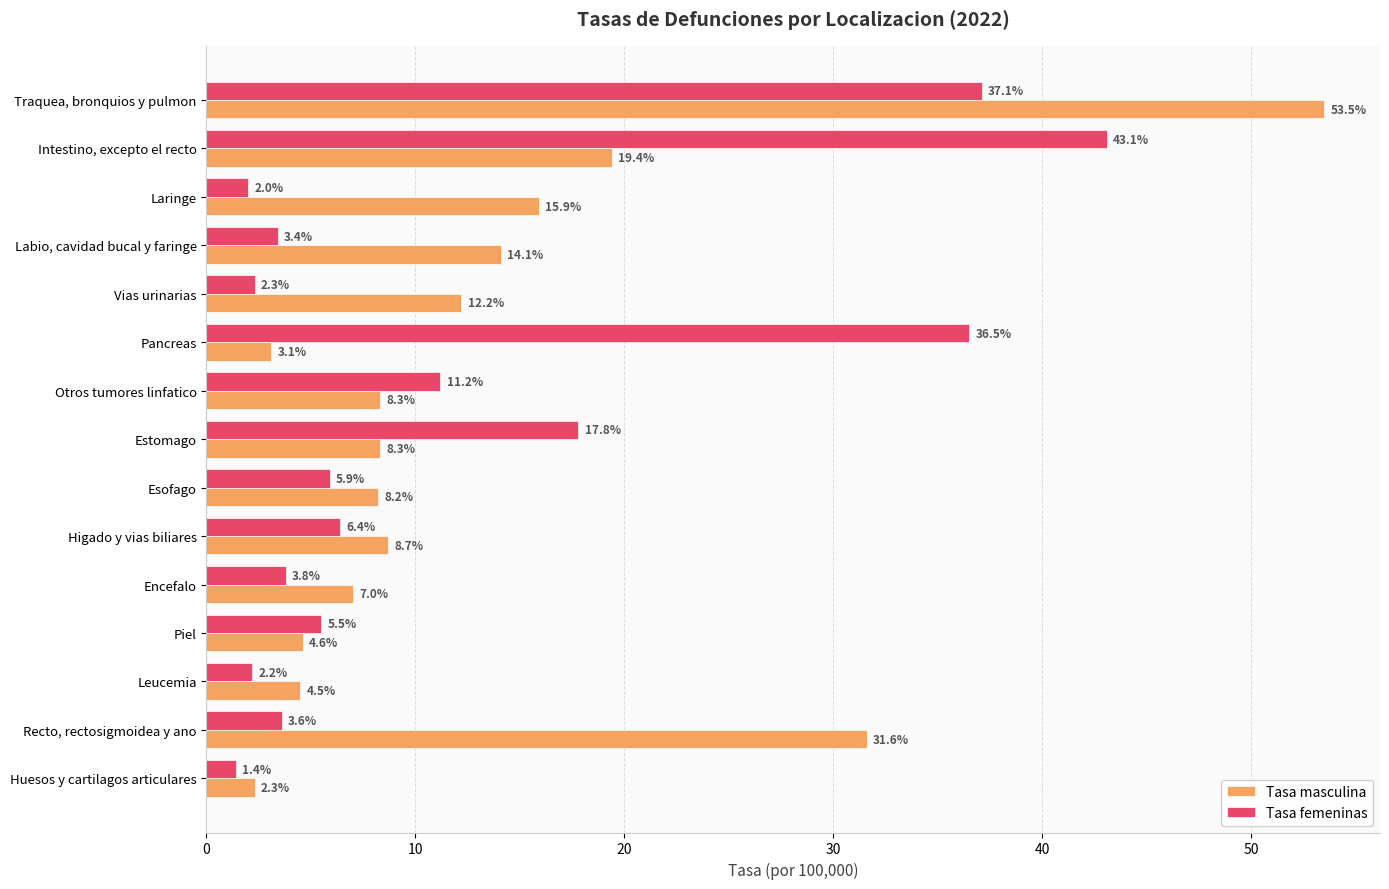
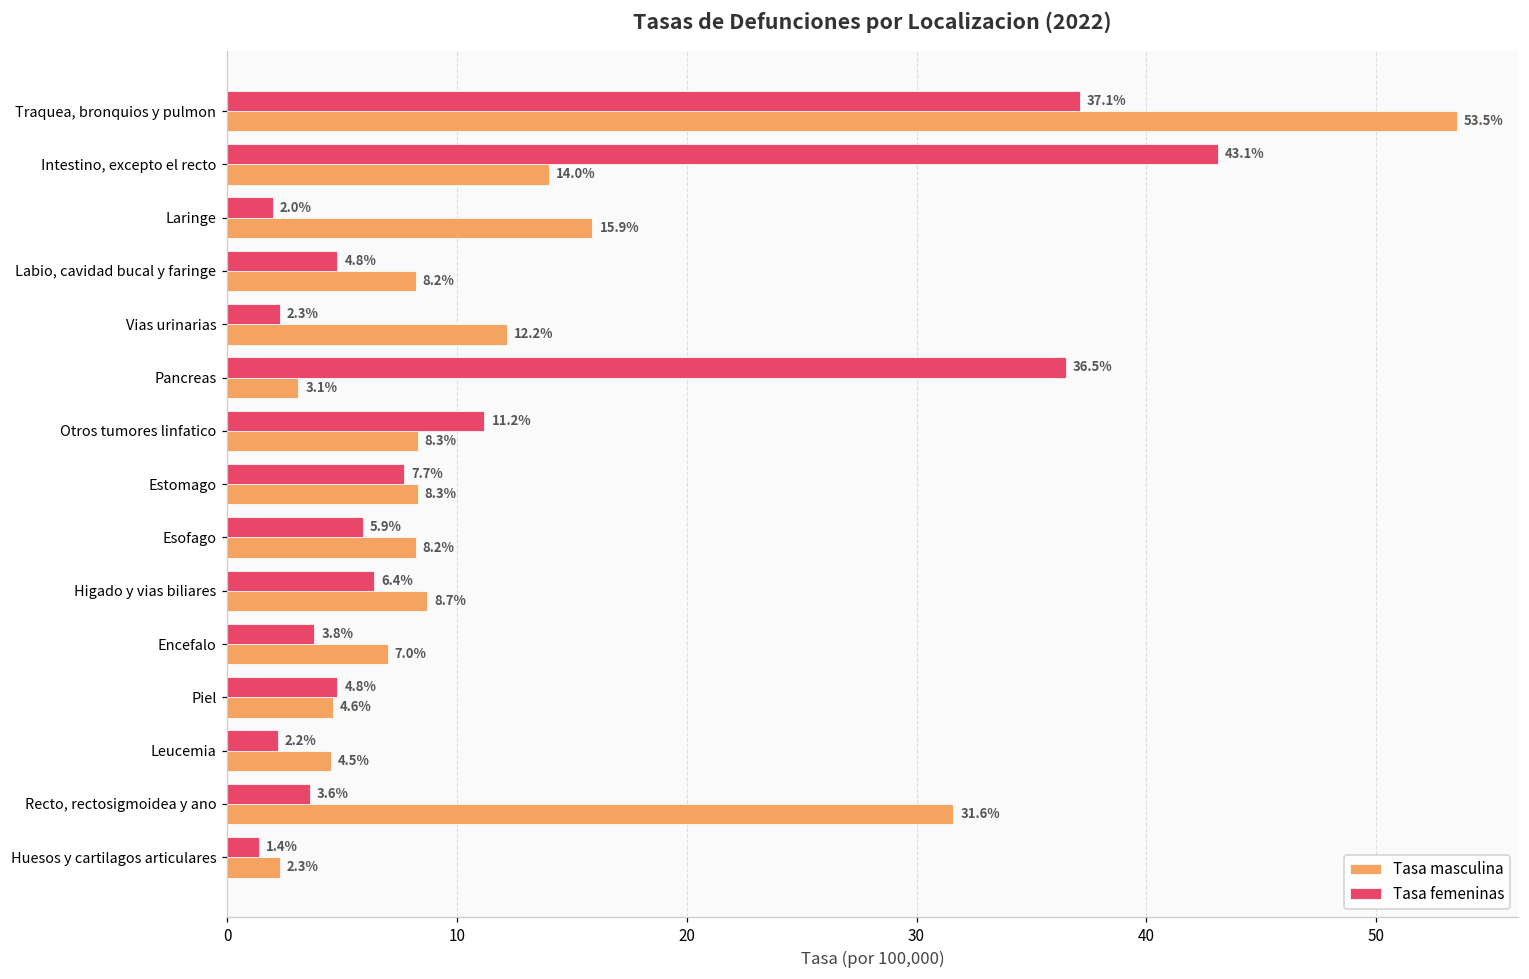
  {
    "Tasa masculina": {
      "Traquea, bronquios y pulmon": "53.5%",
-     "Intestino, excepto el recto": "19.4%",
+     "Intestino, excepto el recto": "14.0%",
      "Laringe": "15.9%",
-     "Labio, cavidad bucal y faringe": "14.1%",
+     "Labio, cavidad bucal y faringe": "8.2%",
      "Vias urinarias": "12.2%",
      "Pancreas": "3.1%",
      "Otros tumores linfatico": "8.3%",
      "Estomago": "8.3%",
      "Esofago": "8.2%",
      "Higado y vias biliares": "8.7%",
      "Encefalo": "7.0%",
      "Piel": "4.6%",
      "Leucemia": "4.5%",
      "Recto, rectosigmoidea y ano": "31.6%",
      "Huesos y cartilagos articulares": "2.3%"
    },
    "Tasa femeninas": {
      "Traquea, bronquios y pulmon": "37.1%",
      "Intestino, excepto el recto": "43.1%",
      "Laringe": "2.0%",
-     "Labio, cavidad bucal y faringe": "3.4%",
+     "Labio, cavidad bucal y faringe": "4.8%",
      "Vias urinarias": "2.3%",
      "Pancreas": "36.5%",
      "Otros tumores linfatico": "11.2%",
-     "Estomago": "17.8%",
+     "Estomago": "7.7%",
      "Esofago": "5.9%",
      "Higado y vias biliares": "6.4%",
      "Encefalo": "3.8%",
-     "Piel": "5.5%",
+     "Piel": "4.8%",
      "Leucemia": "2.2%",
      "Recto, rectosigmoidea y ano": "3.6%",
      "Huesos y cartilagos articulares": "1.4%"
    }
  }
